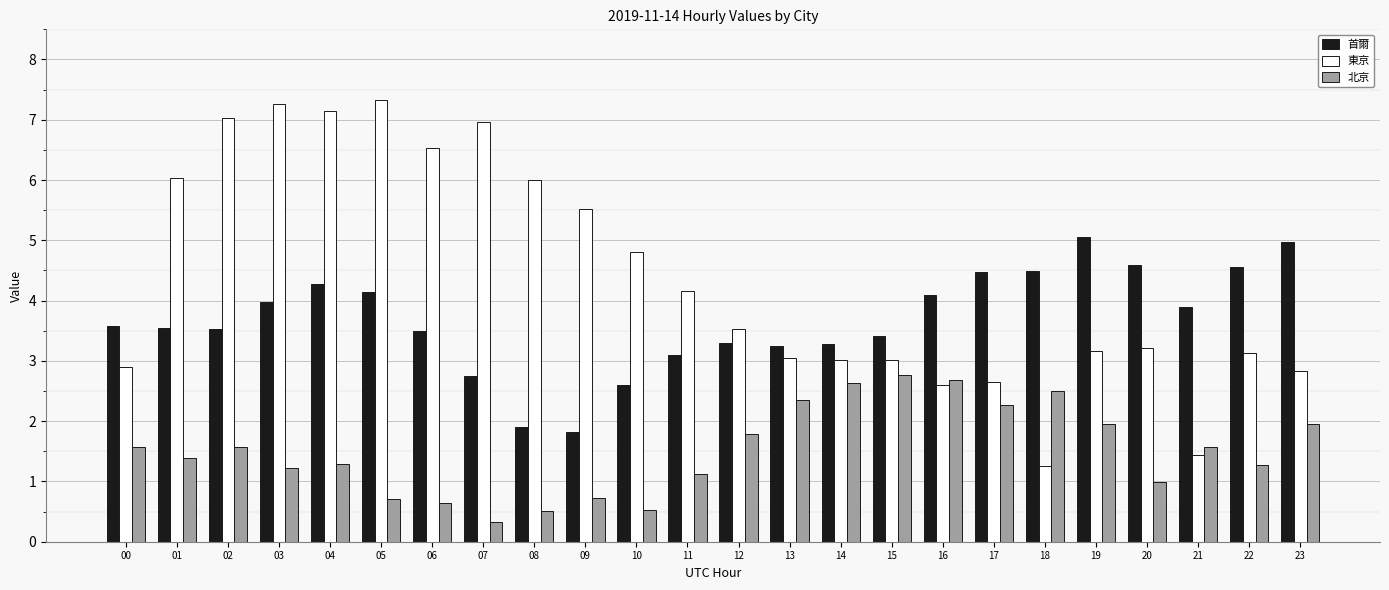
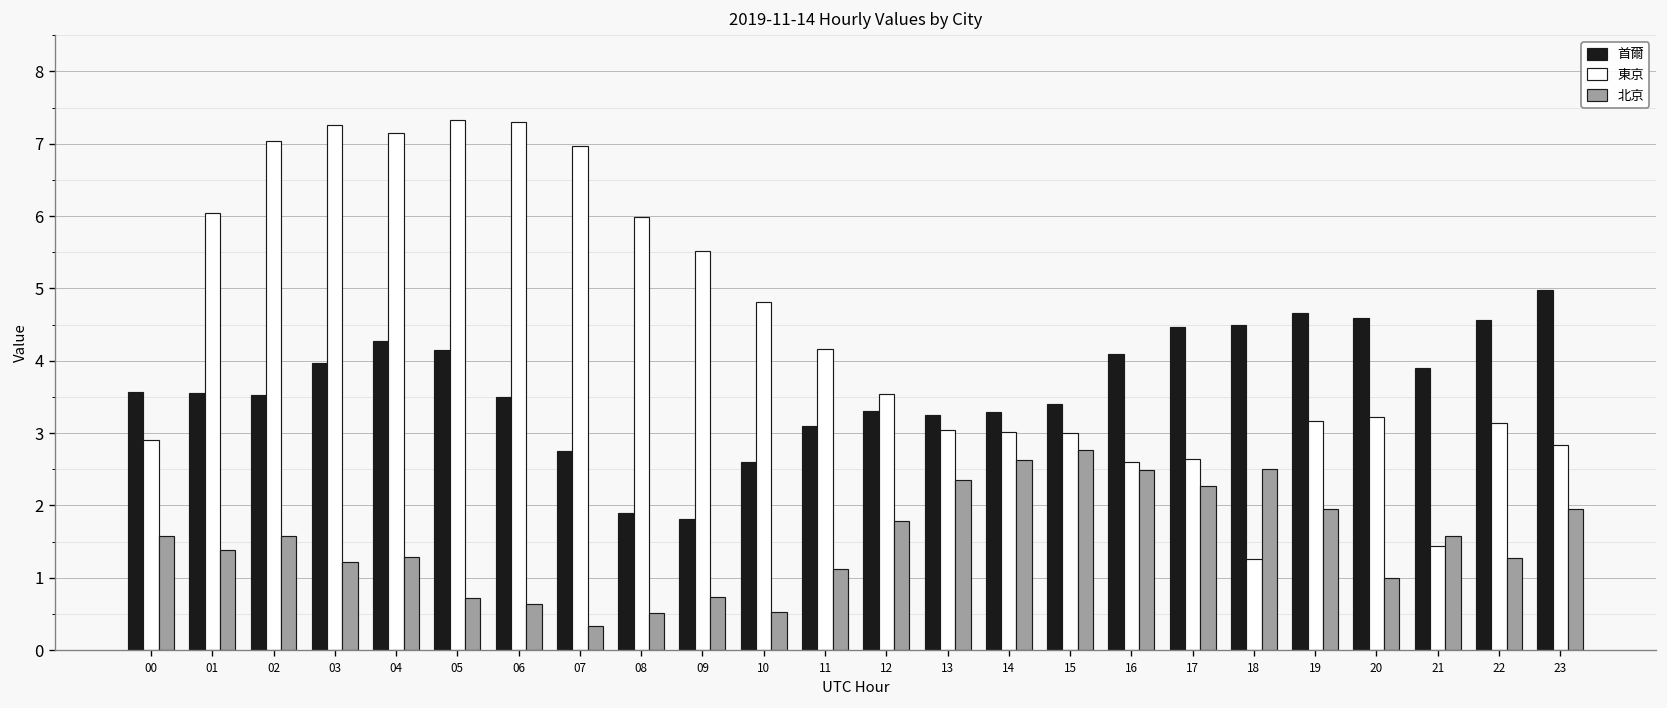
  {
    "首爾": {
      "00": 3.6,
      "01": 3.5,
      "02": 3.5,
      "03": 4.0,
      "04": 4.3,
      "05": 4.1,
      "06": 3.5,
      "07": 2.8,
      "08": 1.9,
      "09": 1.8,
      "10": 2.6,
      "11": 3.1,
      "12": 3.3,
      "13": 3.3,
      "14": 3.3,
      "15": 3.4,
      "16": 4.1,
      "17": 4.5,
      "18": 4.5,
-     "19": 5.1,
+     "19": 4.7,
      "20": 4.6,
      "21": 3.9,
      "22": 4.6,
      "23": 5.0
    },
    "東京": {
      "00": 2.9,
      "01": 6.0,
      "02": 7.0,
      "03": 7.3,
      "04": 7.1,
      "05": 7.3,
-     "06": 6.5,
+     "06": 7.3,
      "07": 7.0,
      "08": 6.0,
      "09": 5.5,
      "10": 4.8,
      "11": 4.2,
      "12": 3.5,
      "13": 3.0,
      "14": 3.0,
      "15": 3.0,
      "16": 2.6,
      "17": 2.6,
      "18": 1.3,
      "19": 3.2,
      "20": 3.2,
      "21": 1.4,
      "22": 3.1,
      "23": 2.8
    },
    "北京": {
      "00": 1.6,
      "01": 1.4,
      "02": 1.6,
      "03": 1.2,
      "04": 1.3,
      "05": 0.7,
      "06": 0.6,
      "07": 0.3,
      "08": 0.5,
      "09": 0.7,
      "10": 0.5,
      "11": 1.1,
      "12": 1.8,
      "13": 2.3,
      "14": 2.6,
      "15": 2.8,
-     "16": 2.7,
+     "16": 2.5,
      "17": 2.3,
      "18": 2.5,
      "19": 2.0,
      "20": 1.0,
      "21": 1.6,
      "22": 1.3,
      "23": 1.9
    }
  }
